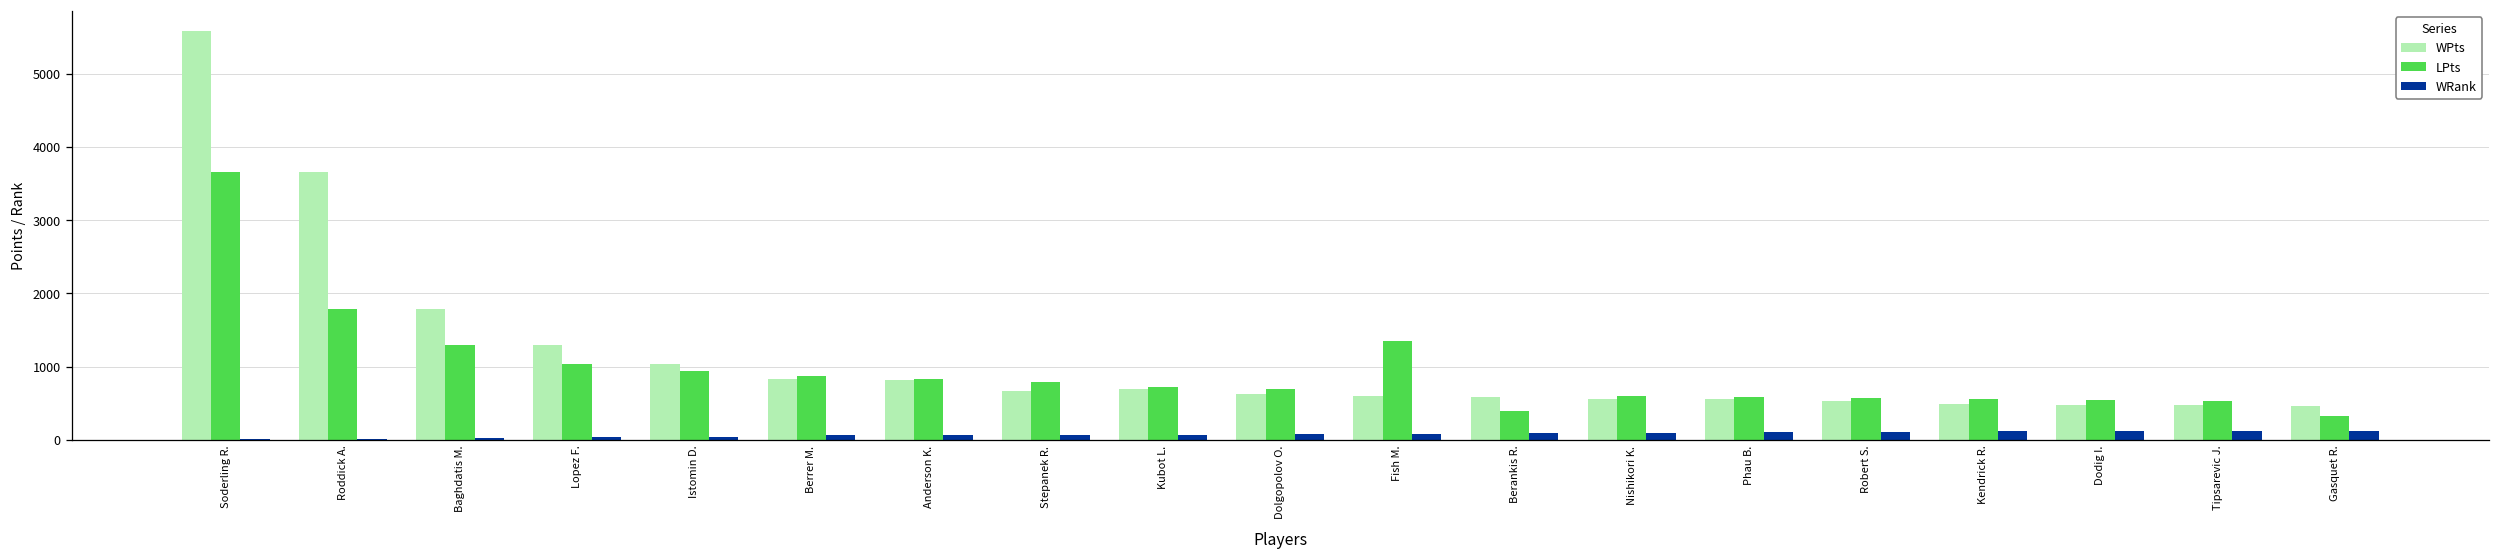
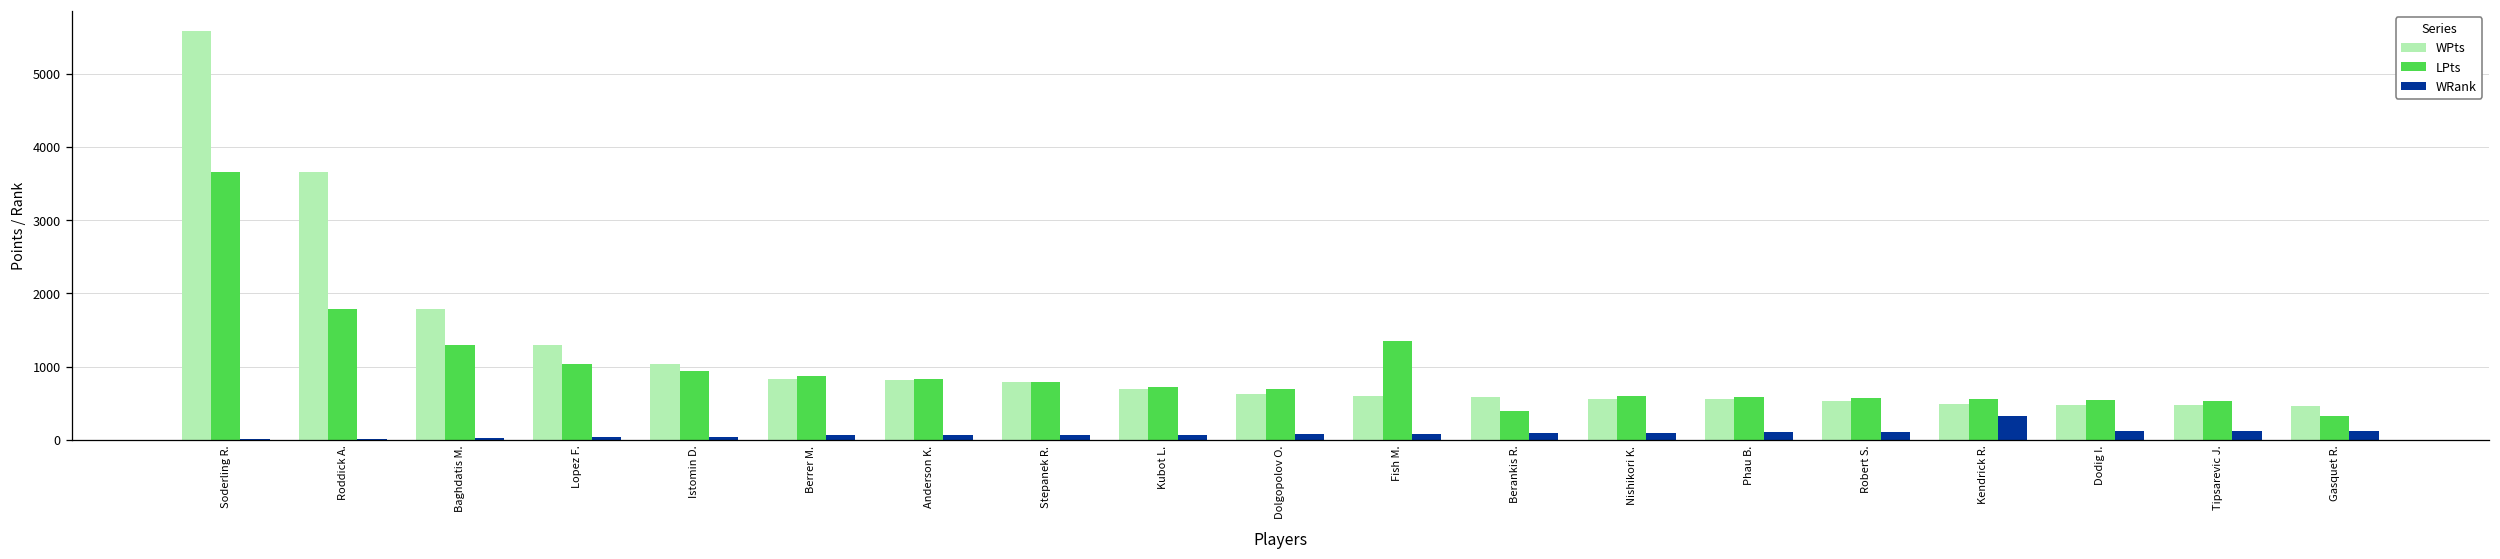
  {
    "WPts": {
      "Soderling R.": 5600,
      "Roddick A.": 3700,
      "Baghdatis M.": 1800,
      "Lopez F.": 1300,
      "Istomin D.": 1000,
      "Berrer M.": 800,
      "Anderson K.": 800,
-     "Stepanek R.": 700,
+     "Stepanek R.": 800,
      "Kubot L.": 700,
      "Dolgopolov O.": 600,
      "Fish M.": 600,
      "Berankis R.": 600,
      "Nishikori K.": 600,
      "Phau B.": 600,
      "Robert S.": 500,
      "Kendrick R.": 500,
      "Dodig I.": 500,
      "Tipsarevic J.": 500,
      "Gasquet R.": 500
    },
    "LPts": {
      "Soderling R.": 3700,
      "Roddick A.": 1800,
      "Baghdatis M.": 1300,
      "Lopez F.": 1000,
      "Istomin D.": 900,
      "Berrer M.": 900,
      "Anderson K.": 800,
      "Stepanek R.": 800,
      "Kubot L.": 700,
      "Dolgopolov O.": 700,
      "Fish M.": 1300,
      "Berankis R.": 400,
      "Nishikori K.": 600,
      "Phau B.": 600,
      "Robert S.": 600,
      "Kendrick R.": 600,
      "Dodig I.": 500,
      "Tipsarevic J.": 500,
      "Gasquet R.": 300
    },
    "WRank": {
      "Istomin D.": 0,
      "Berrer M.": 100,
      "Anderson K.": 100,
      "Stepanek R.": 100,
      "Kubot L.": 100,
      "Dolgopolov O.": 100,
      "Fish M.": 100,
      "Berankis R.": 100,
      "Nishikori K.": 100,
      "Phau B.": 100,
      "Robert S.": 100,
-     "Kendrick R.": 100,
+     "Kendrick R.": 300,
      "Dodig I.": 100,
      "Tipsarevic J.": 100,
      "Gasquet R.": 100
    }
  }
